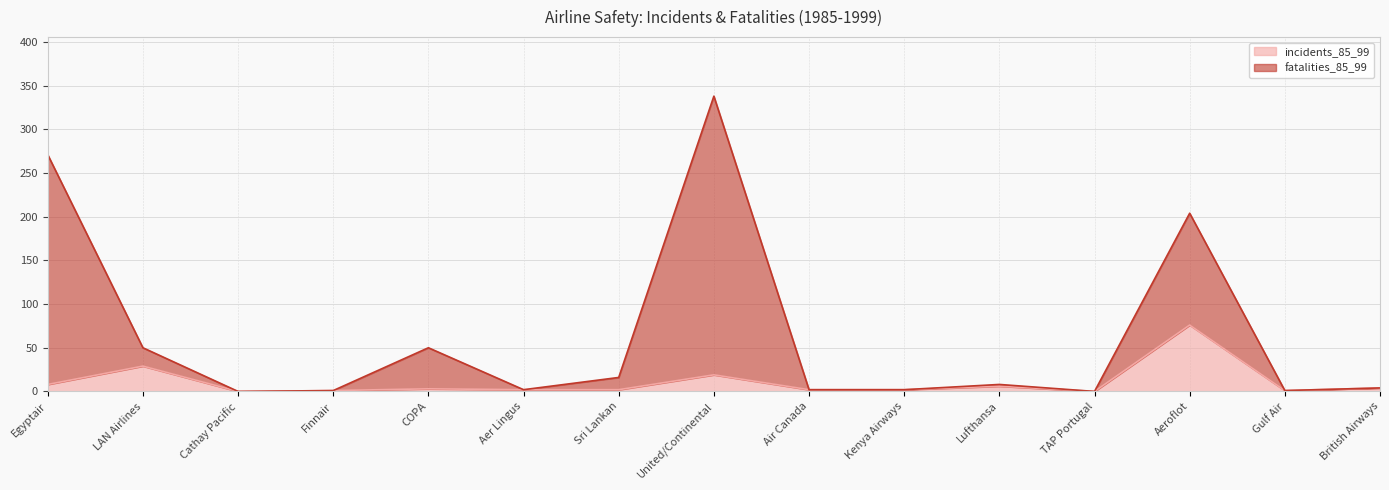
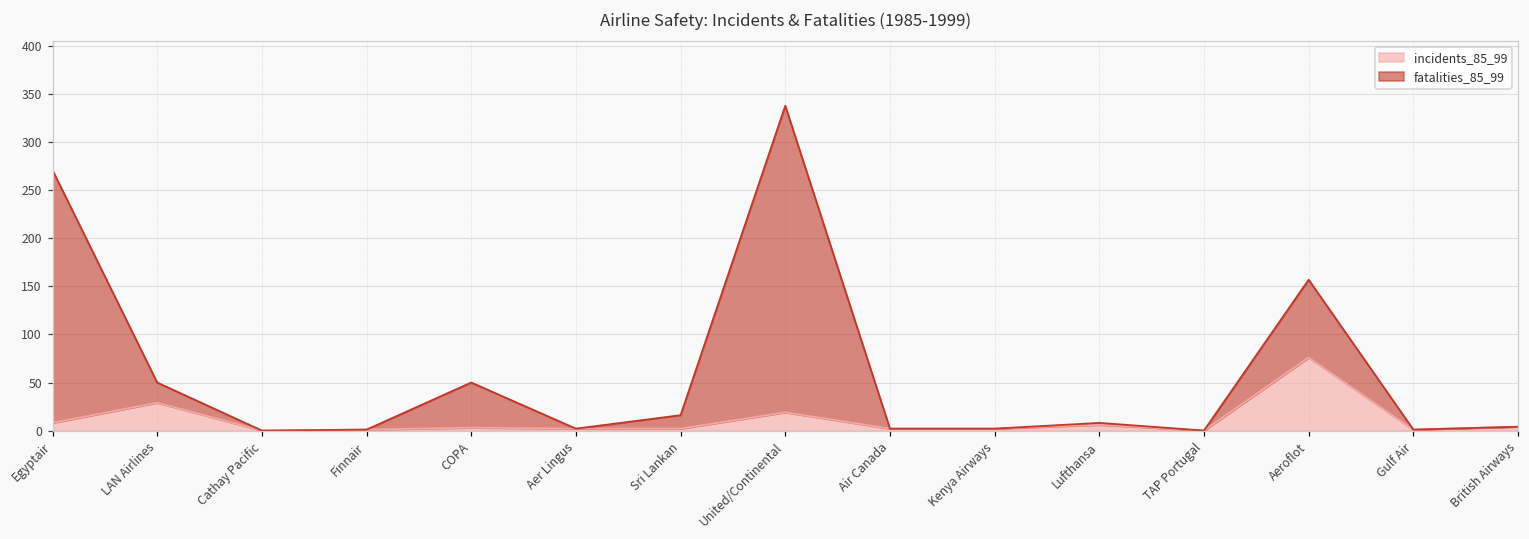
  {
    "incidents_85_99": {
      "Egyptair": 10,
      "LAN Airlines": 30,
      "COPA": 0,
      "Sri Lankan": 0,
      "United/Continental": 20,
      "Aeroflot": 80
    },
    "fatalities_85_99": {
      "Egyptair": 260,
      "LAN Airlines": 20,
      "COPA": 50,
      "Sri Lankan": 10,
      "United/Continental": 320,
-     "Aeroflot": 130
+     "Aeroflot": 80
    }
  }
